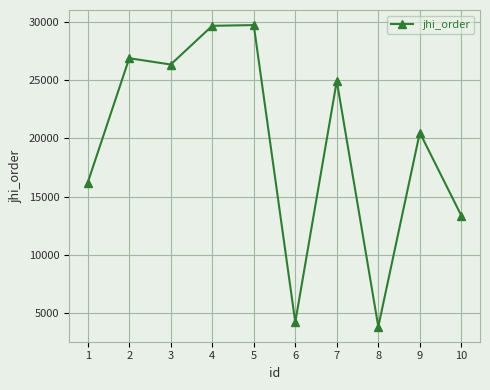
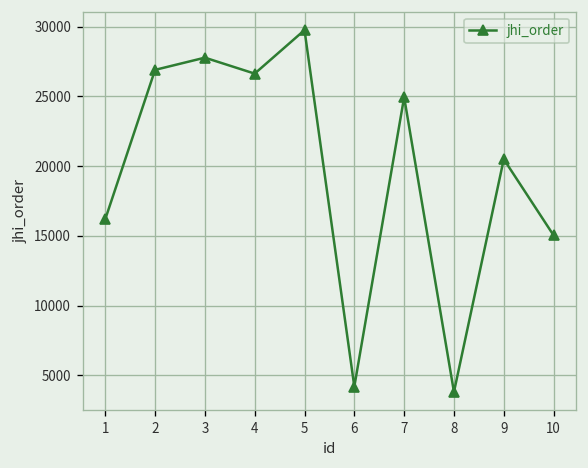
  {
    "1": 16200,
    "2": 26900,
-   "3": 26400,
-   "4": 29700,
+   "3": 27800,
+   "4": 26600,
    "5": 29800,
    "6": 4200,
    "7": 24900,
    "8": 3800,
    "9": 20500,
-   "10": 13400
+   "10": 15000
  }
